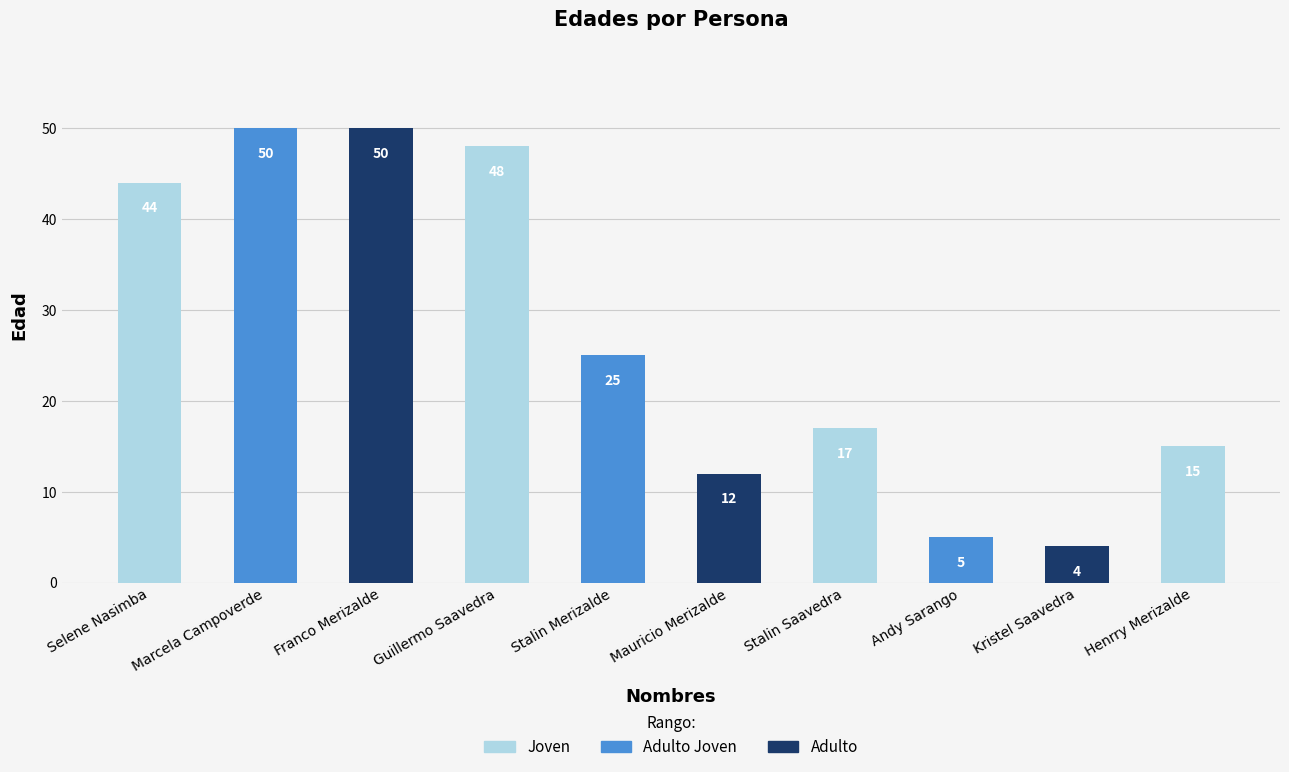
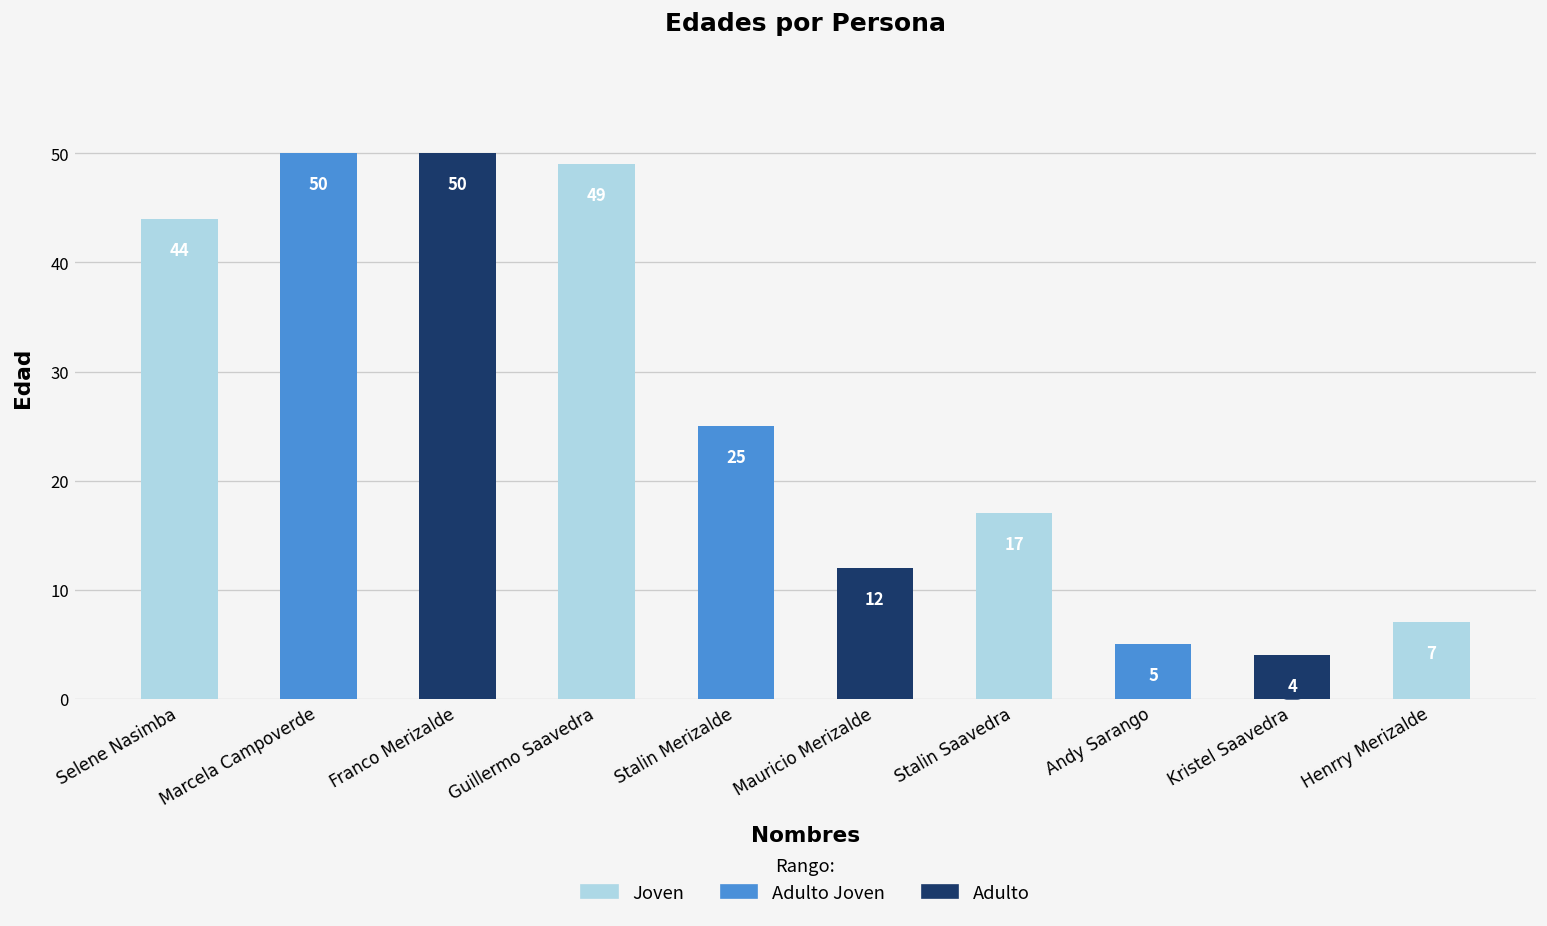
  {
-   "Guillermo Saavedra": 48,
-   "Henrry Merizalde": 15
+   "Guillermo Saavedra": 49,
+   "Henrry Merizalde": 7
  }
